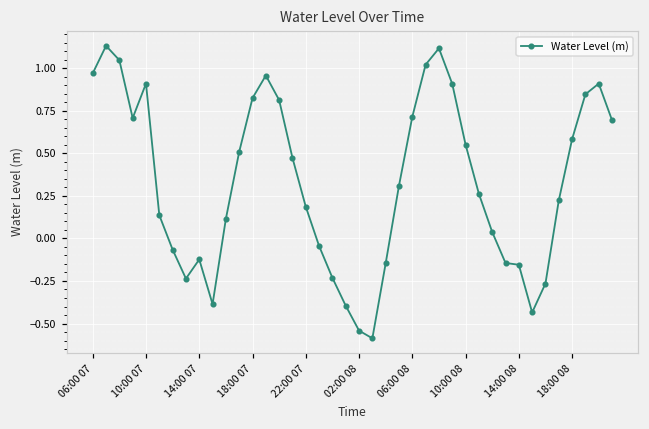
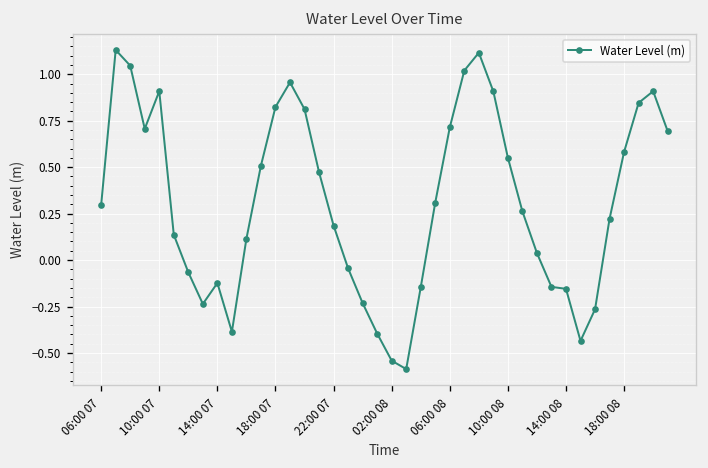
  {
-   "06:00 07": 0.97,
+   "06:00 07": 0.30,
    "10:00 07": 0.91,
    "14:00 07": -0.12,
    "18:00 07": 0.82,
    "22:00 07": 0.19,
    "02:00 08": -0.54,
    "06:00 08": 0.71,
    "10:00 08": 0.55,
    "14:00 08": -0.15,
    "18:00 08": 0.58
  }
